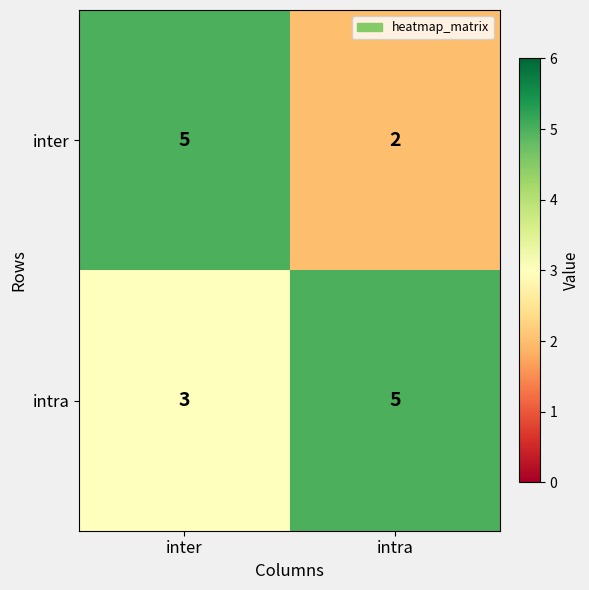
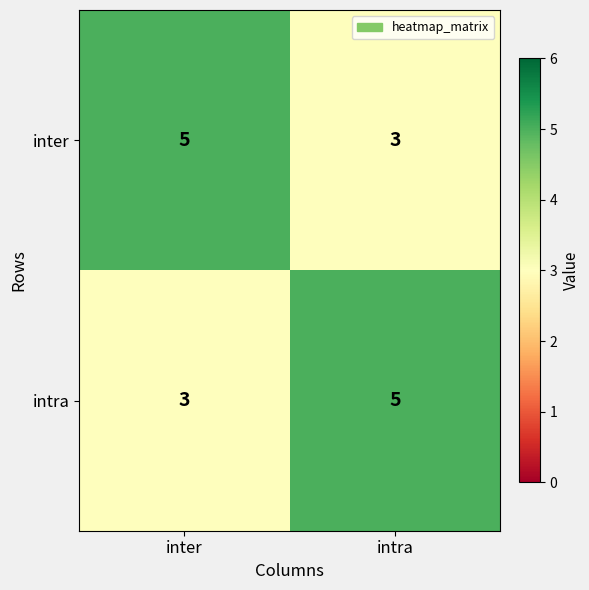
  {
    "inter": {
      "inter": 5,
-     "intra": 2
+     "intra": 3
    },
    "intra": {
      "inter": 3,
      "intra": 5
    }
  }
